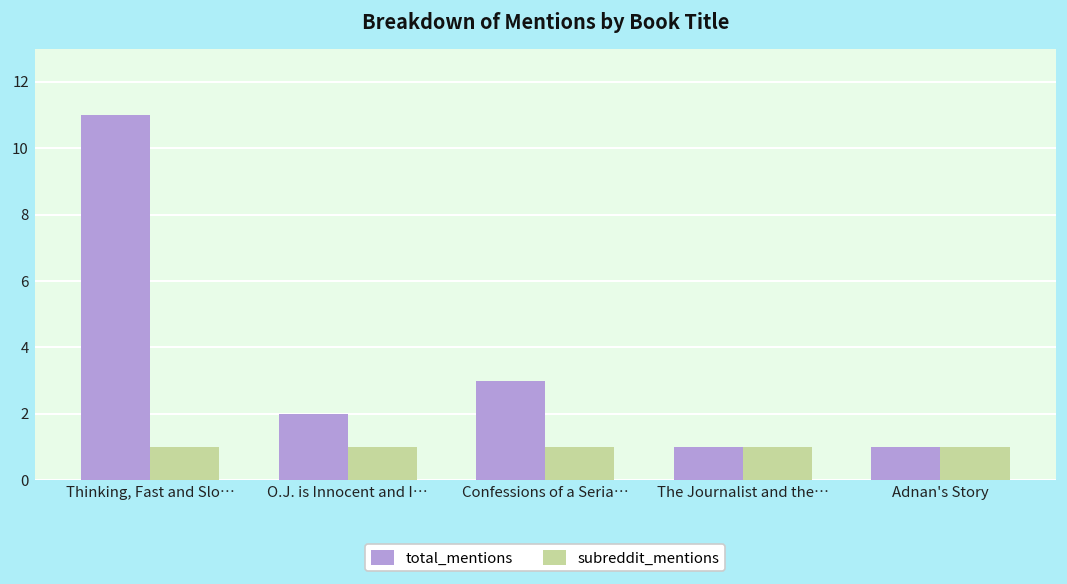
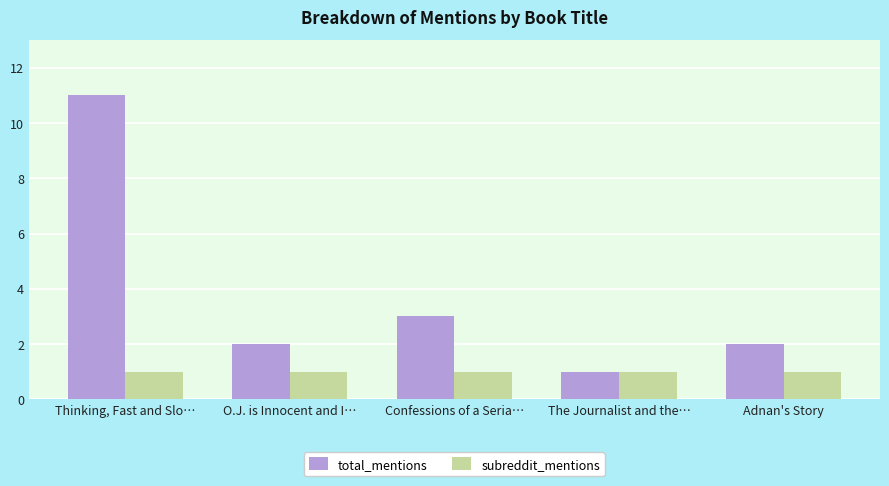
  {
    "total_mentions": {
      "Thinking, Fast and Slo…": 11,
      "O.J. is Innocent and I…": 2,
      "Confessions of a Seria…": 3,
      "The Journalist and the…": 1,
-     "Adnan's Story": 1
+     "Adnan's Story": 2
    },
    "subreddit_mentions": {
      "Thinking, Fast and Slo…": 1,
      "O.J. is Innocent and I…": 1,
      "Confessions of a Seria…": 1,
      "The Journalist and the…": 1,
      "Adnan's Story": 1
    }
  }
